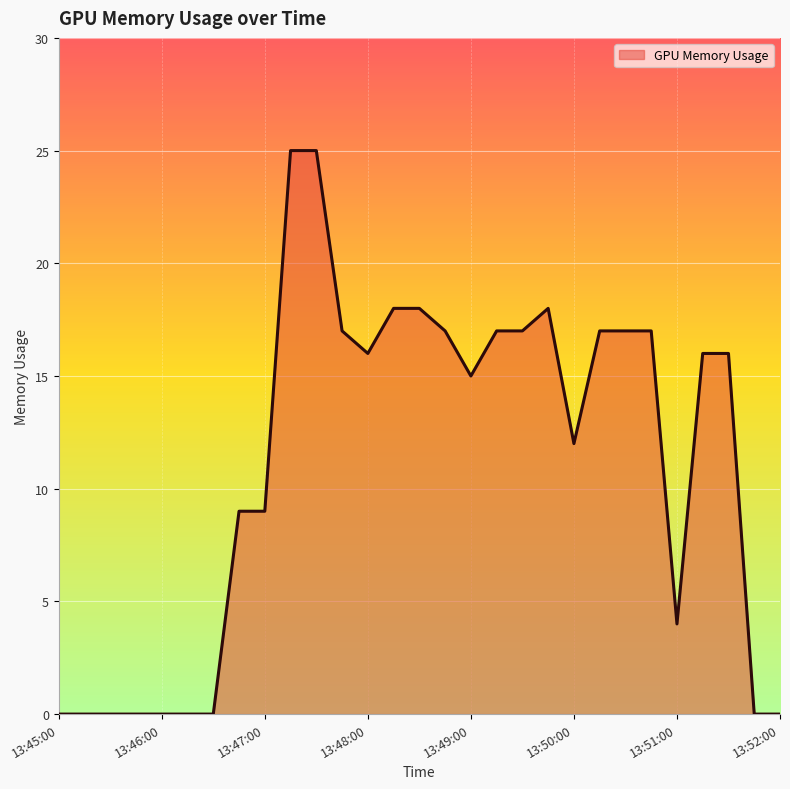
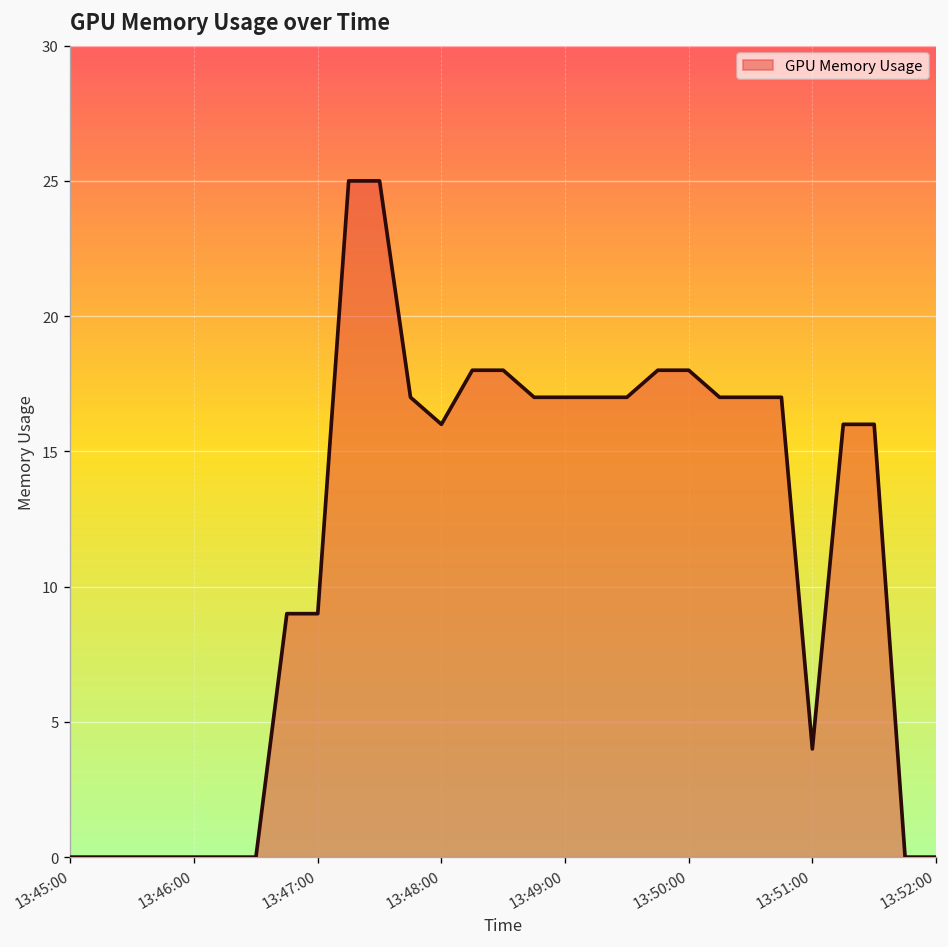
  {
    "13:45:00": 0,
    "13:46:00": 0,
    "13:47:00": 9,
    "13:48:00": 16,
-   "13:49:00": 15,
-   "13:50:00": 12,
+   "13:49:00": 17,
+   "13:50:00": 18,
    "13:51:00": 4,
    "13:52:00": 0
  }
